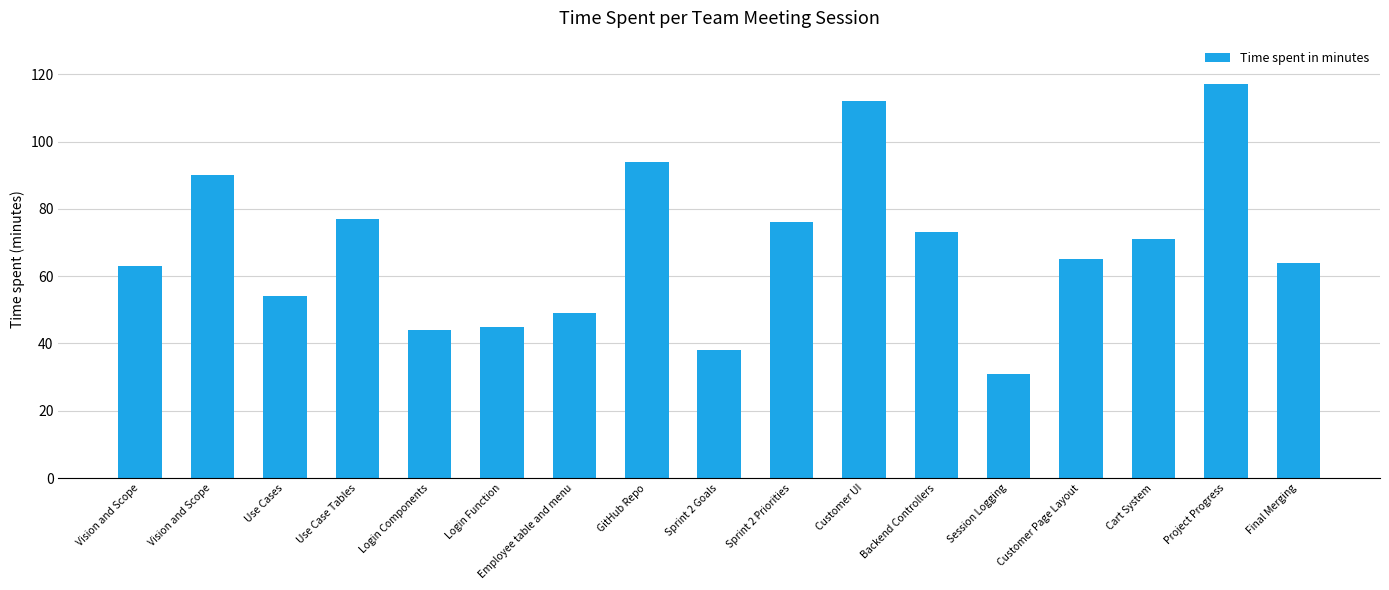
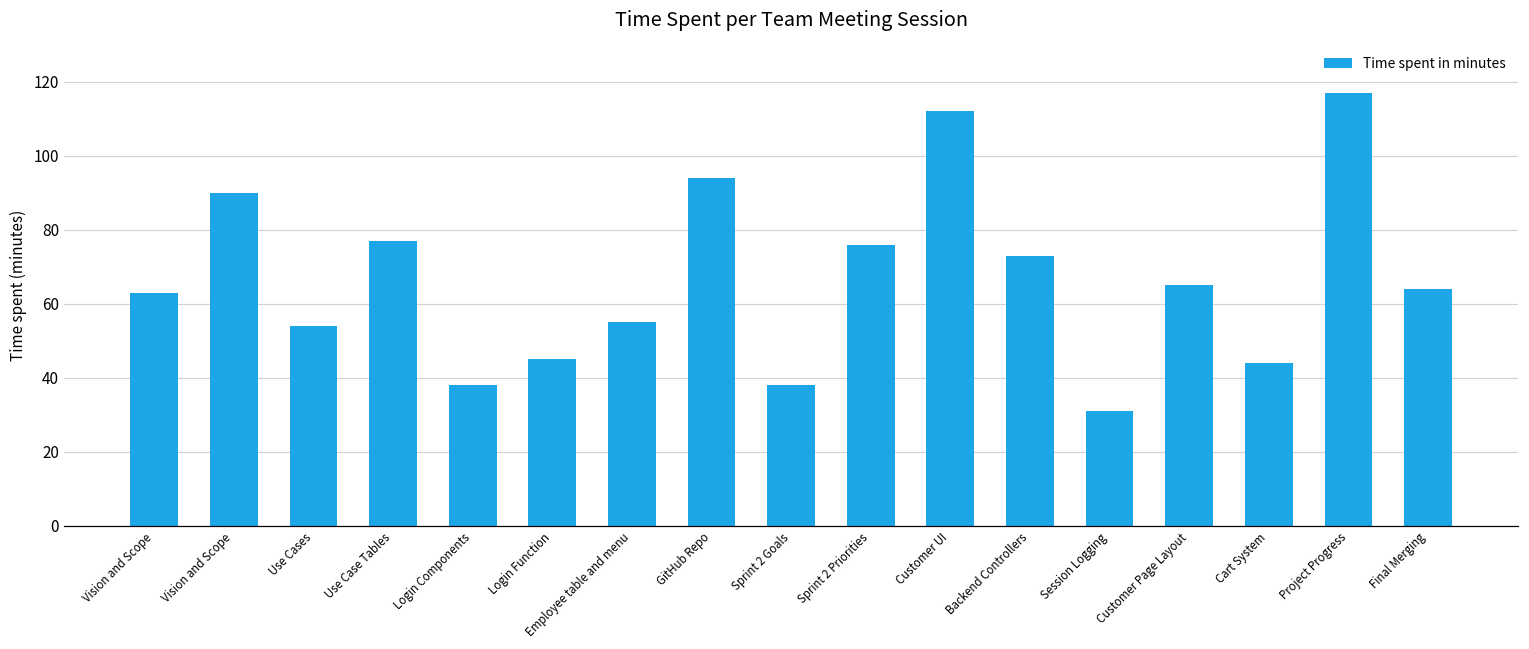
  {
    "Use Cases": 54,
    "Use Case Tables": 77,
-   "Login Components": 44,
+   "Login Components": 38,
    "Login Function": 45,
-   "Employee table and menu": 49,
+   "Employee table and menu": 55,
    "GitHub Repo": 94,
    "Sprint 2 Goals": 38,
    "Sprint 2 Priorities": 76,
    "Customer UI": 112,
    "Backend Controllers": 73,
    "Session Logging": 31,
    "Customer Page Layout": 65,
-   "Cart System": 71,
+   "Cart System": 44,
    "Project Progress": 117,
    "Final Merging": 64
  }
